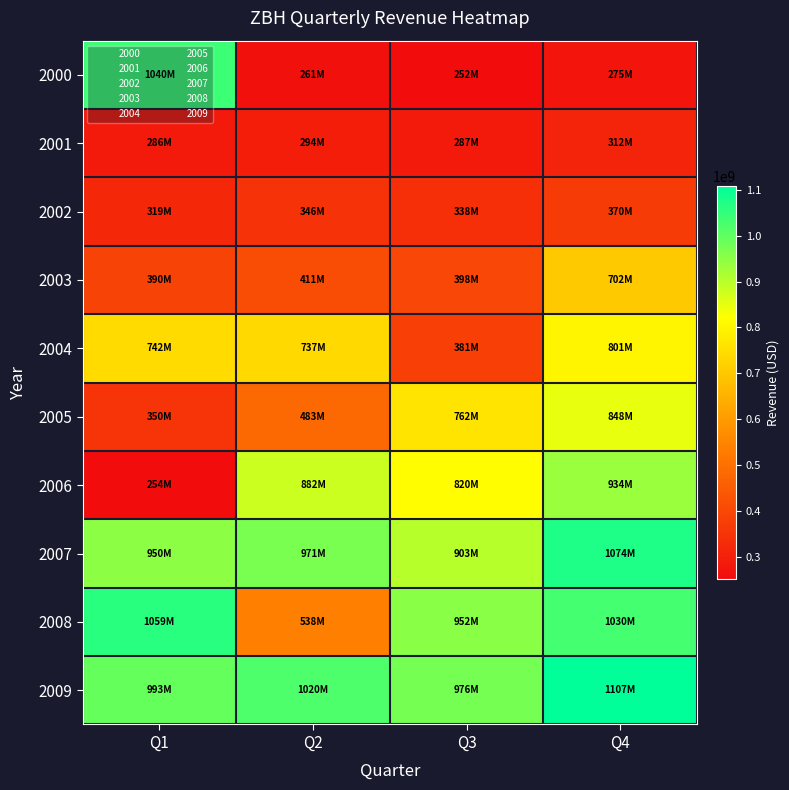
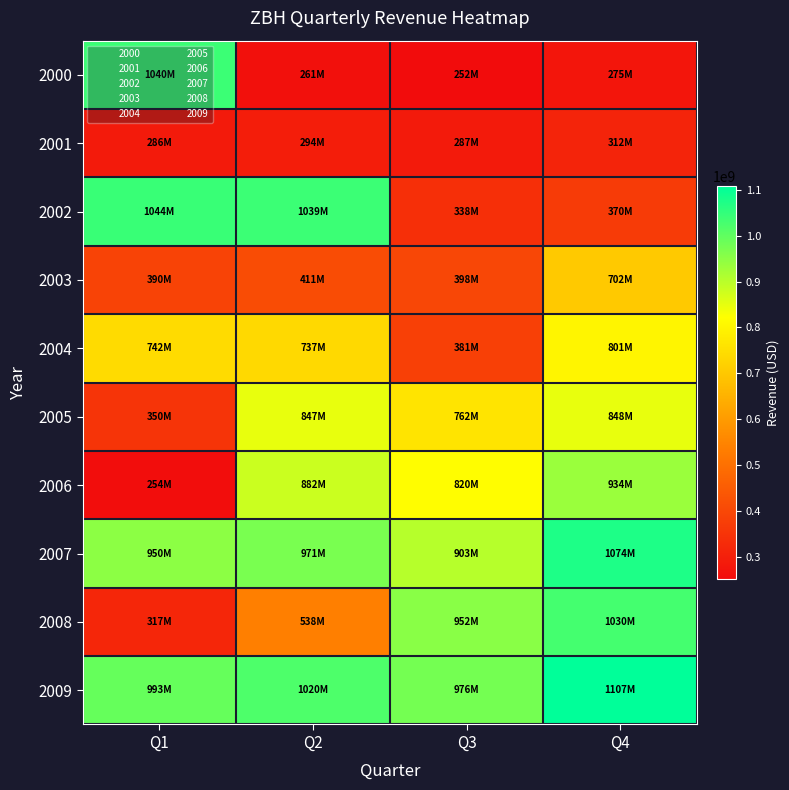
  {
    "2000": {
      "Q2": "261M",
      "Q3": "252M",
      "Q4": "275M"
    },
    "2001": {
      "Q1": "286M",
      "Q2": "294M",
      "Q3": "287M",
      "Q4": "312M"
    },
    "2002": {
-     "Q1": "319M",
-     "Q2": "346M",
+     "Q1": "1044M",
+     "Q2": "1039M",
      "Q3": "338M",
      "Q4": "370M"
    },
    "2003": {
      "Q1": "390M",
      "Q2": "411M",
      "Q3": "398M",
      "Q4": "702M"
    },
    "2004": {
      "Q1": "742M",
      "Q2": "737M",
      "Q3": "381M",
      "Q4": "801M"
    },
    "2005": {
      "Q1": "350M",
-     "Q2": "483M",
+     "Q2": "847M",
      "Q3": "762M",
      "Q4": "848M"
    },
    "2006": {
      "Q1": "254M",
      "Q2": "882M",
      "Q3": "820M",
      "Q4": "934M"
    },
    "2007": {
      "Q1": "950M",
      "Q2": "971M",
      "Q3": "903M",
      "Q4": "1074M"
    },
    "2008": {
-     "Q1": "1059M",
+     "Q1": "317M",
      "Q2": "538M",
      "Q3": "952M",
      "Q4": "1030M"
    },
    "2009": {
      "Q1": "993M",
      "Q2": "1020M",
      "Q3": "976M",
      "Q4": "1107M"
    }
  }
